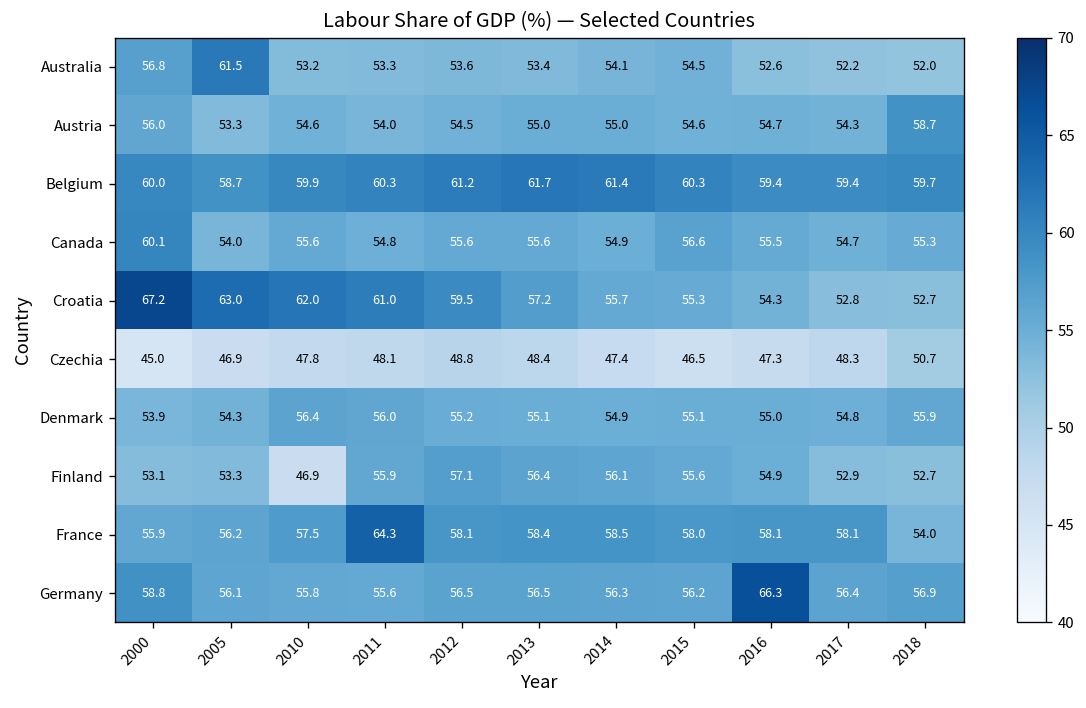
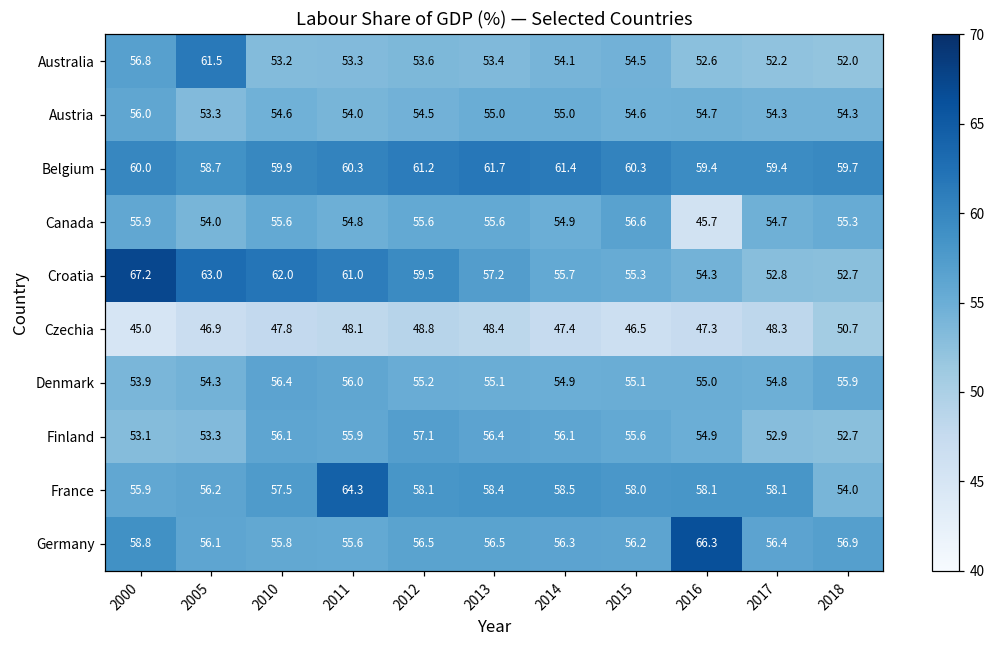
  {
    "Australia": {
      "2000": 56.8,
      "2005": 61.5,
      "2010": 53.2,
      "2011": 53.3,
      "2012": 53.6,
      "2013": 53.4,
      "2014": 54.1,
      "2015": 54.5,
      "2016": 52.6,
      "2017": 52.2,
      "2018": 52.0
    },
    "Austria": {
      "2000": 56.0,
      "2005": 53.3,
      "2010": 54.6,
      "2011": 54.0,
      "2012": 54.5,
      "2013": 55.0,
      "2014": 55.0,
      "2015": 54.6,
      "2016": 54.7,
      "2017": 54.3,
-     "2018": 58.7
+     "2018": 54.3
    },
    "Belgium": {
      "2000": 60.0,
      "2005": 58.7,
      "2010": 59.9,
      "2011": 60.3,
      "2012": 61.2,
      "2013": 61.7,
      "2014": 61.4,
      "2015": 60.3,
      "2016": 59.4,
      "2017": 59.4,
      "2018": 59.7
    },
    "Canada": {
-     "2000": 60.1,
+     "2000": 55.9,
      "2005": 54.0,
      "2010": 55.6,
      "2011": 54.8,
      "2012": 55.6,
      "2013": 55.6,
      "2014": 54.9,
      "2015": 56.6,
-     "2016": 55.5,
+     "2016": 45.7,
      "2017": 54.7,
      "2018": 55.3
    },
    "Croatia": {
      "2000": 67.2,
      "2005": 63.0,
      "2010": 62.0,
      "2011": 61.0,
      "2012": 59.5,
      "2013": 57.2,
      "2014": 55.7,
      "2015": 55.3,
      "2016": 54.3,
      "2017": 52.8,
      "2018": 52.7
    },
    "Czechia": {
      "2000": 45.0,
      "2005": 46.9,
      "2010": 47.8,
      "2011": 48.1,
      "2012": 48.8,
      "2013": 48.4,
      "2014": 47.4,
      "2015": 46.5,
      "2016": 47.3,
      "2017": 48.3,
      "2018": 50.7
    },
    "Denmark": {
      "2000": 53.9,
      "2005": 54.3,
      "2010": 56.4,
      "2011": 56.0,
      "2012": 55.2,
      "2013": 55.1,
      "2014": 54.9,
      "2015": 55.1,
      "2016": 55.0,
      "2017": 54.8,
      "2018": 55.9
    },
    "Finland": {
      "2000": 53.1,
      "2005": 53.3,
-     "2010": 46.9,
+     "2010": 56.1,
      "2011": 55.9,
      "2012": 57.1,
      "2013": 56.4,
      "2014": 56.1,
      "2015": 55.6,
      "2016": 54.9,
      "2017": 52.9,
      "2018": 52.7
    },
    "France": {
      "2000": 55.9,
      "2005": 56.2,
      "2010": 57.5,
      "2011": 64.3,
      "2012": 58.1,
      "2013": 58.4,
      "2014": 58.5,
      "2015": 58.0,
      "2016": 58.1,
      "2017": 58.1,
      "2018": 54.0
    },
    "Germany": {
      "2000": 58.8,
      "2005": 56.1,
      "2010": 55.8,
      "2011": 55.6,
      "2012": 56.5,
      "2013": 56.5,
      "2014": 56.3,
      "2015": 56.2,
      "2016": 66.3,
      "2017": 56.4,
      "2018": 56.9
    }
  }
